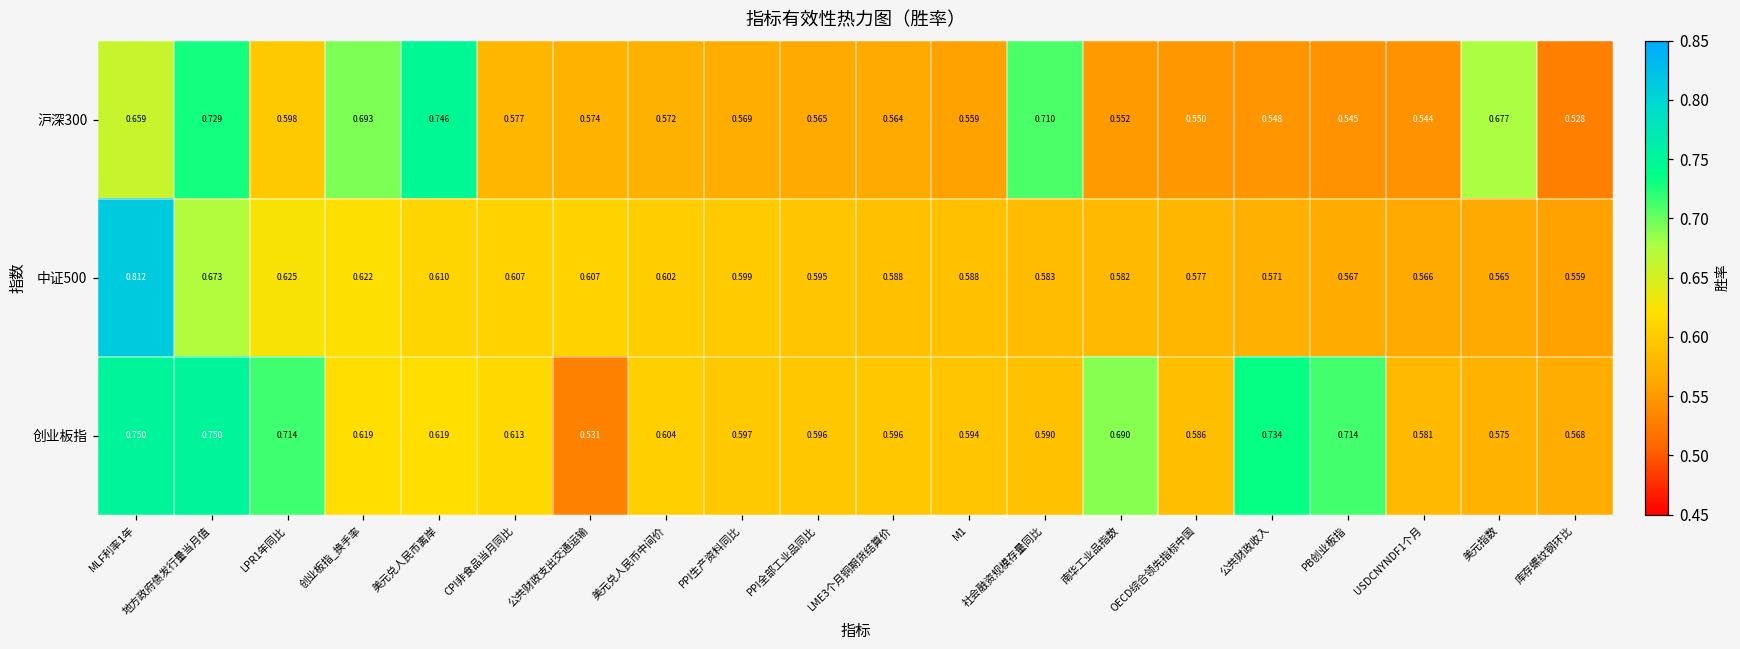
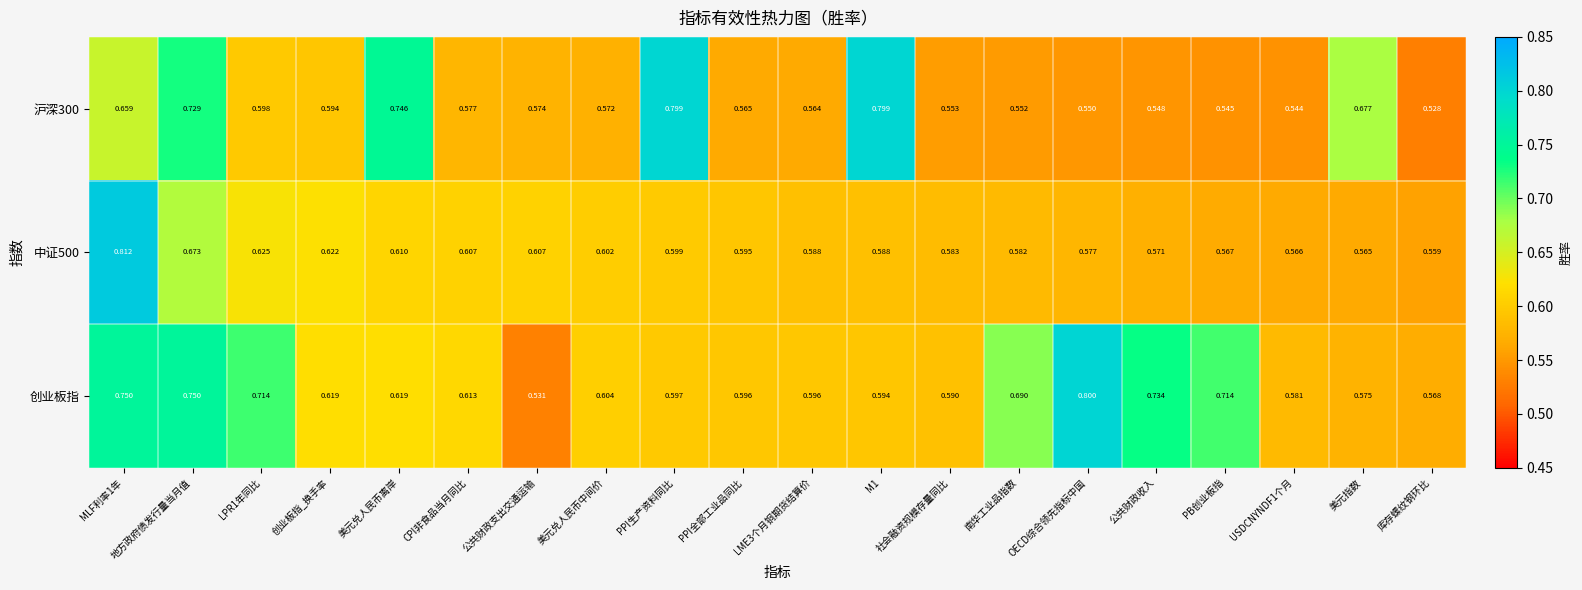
  {
    "沪深300": {
      "MLF利率1年": 0.659,
      "地方政府债发行量当月值": 0.729,
      "LPR1年同比": 0.598,
-     "创业板指_换手率": 0.693,
+     "创业板指_换手率": 0.594,
      "美元兑人民币离岸": 0.746,
      "CPI非食品当月同比": 0.577,
      "公共财政支出交通运输": 0.574,
      "美元兑人民币中间价": 0.572,
-     "PPI生产资料同比": 0.569,
+     "PPI生产资料同比": 0.799,
      "PPI全部工业品同比": 0.565,
      "LME3个月铜期货结算价": 0.564,
-     "M1": 0.559,
-     "社会融资规模存量同比": 0.710,
+     "M1": 0.799,
+     "社会融资规模存量同比": 0.553,
      "南华工业品指数": 0.552,
      "OECD综合领先指标中国": 0.550,
      "公共财政收入": 0.548,
      "PB创业板指": 0.545,
      "USDCNYNDF1个月": 0.544,
      "美元指数": 0.677,
      "库存螺纹钢环比": 0.528
    },
    "中证500": {
      "MLF利率1年": 0.812,
      "地方政府债发行量当月值": 0.673,
      "LPR1年同比": 0.625,
      "创业板指_换手率": 0.622,
      "美元兑人民币离岸": 0.610,
      "CPI非食品当月同比": 0.607,
      "公共财政支出交通运输": 0.607,
      "美元兑人民币中间价": 0.602,
      "PPI生产资料同比": 0.599,
      "PPI全部工业品同比": 0.595,
      "LME3个月铜期货结算价": 0.588,
      "M1": 0.588,
      "社会融资规模存量同比": 0.583,
      "南华工业品指数": 0.582,
      "OECD综合领先指标中国": 0.577,
      "公共财政收入": 0.571,
      "PB创业板指": 0.567,
      "USDCNYNDF1个月": 0.566,
      "美元指数": 0.565,
      "库存螺纹钢环比": 0.559
    },
    "创业板指": {
      "MLF利率1年": 0.750,
      "地方政府债发行量当月值": 0.750,
      "LPR1年同比": 0.714,
      "创业板指_换手率": 0.619,
      "美元兑人民币离岸": 0.619,
      "CPI非食品当月同比": 0.613,
      "公共财政支出交通运输": 0.531,
      "美元兑人民币中间价": 0.604,
      "PPI生产资料同比": 0.597,
      "PPI全部工业品同比": 0.596,
      "LME3个月铜期货结算价": 0.596,
      "M1": 0.594,
      "社会融资规模存量同比": 0.590,
      "南华工业品指数": 0.690,
-     "OECD综合领先指标中国": 0.586,
+     "OECD综合领先指标中国": 0.800,
      "公共财政收入": 0.734,
      "PB创业板指": 0.714,
      "USDCNYNDF1个月": 0.581,
      "美元指数": 0.575,
      "库存螺纹钢环比": 0.568
    }
  }
